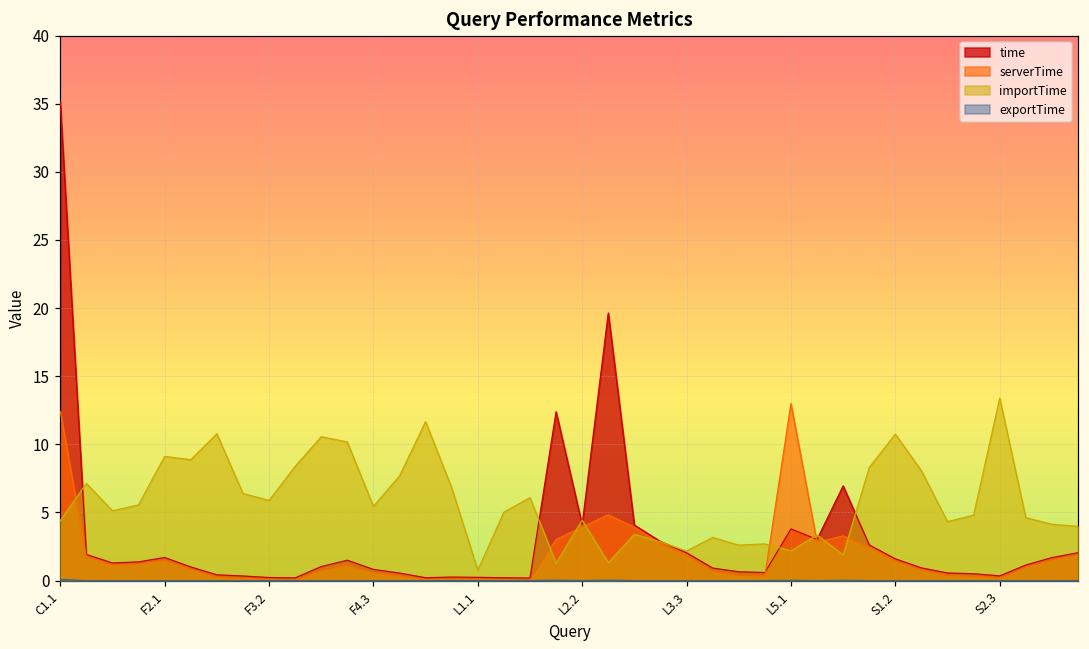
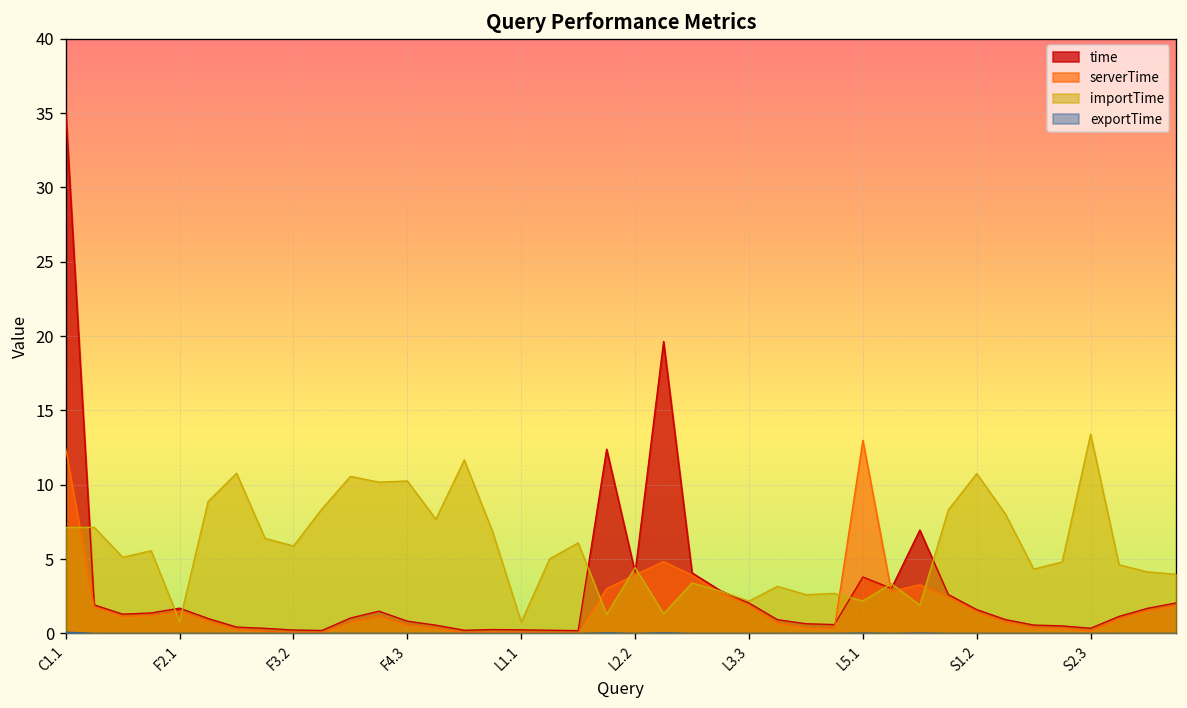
  {
    "time": {
      "C1.1": 35.1,
      "F2.1": 1.7,
      "F4.3": 0.8,
      "L5.1": 3.8
    },
    "serverTime": {
      "C1.1": 12.4,
      "F2.1": 1.5,
      "F4.3": 0.6,
      "L5.1": 13.0
    },
    "importTime": {
-     "C1.1": 4.4,
-     "F2.1": 9.1,
+     "C1.1": 7.1,
+     "F2.1": 0.8,
      "F3.2": 5.9,
-     "F4.3": 5.4,
+     "F4.3": 10.3,
      "L1.1": 0.8,
      "L2.2": 4.4,
      "L5.1": 2.2,
      "S1.2": 10.8,
      "S2.3": 13.4
    },
    "exportTime": {
      "C1.1": 0.1,
      "F2.1": 0.0,
      "F4.3": 0.0,
      "L2.2": 0.0,
      "L3.3": 0.0,
      "L5.1": 0.0,
      "S1.2": 0.0
    }
  }
